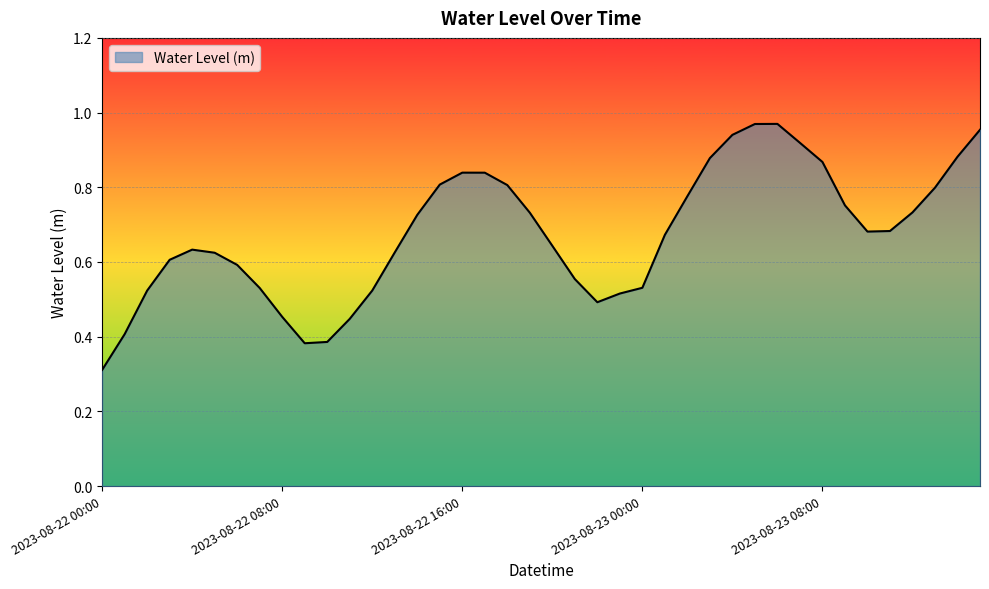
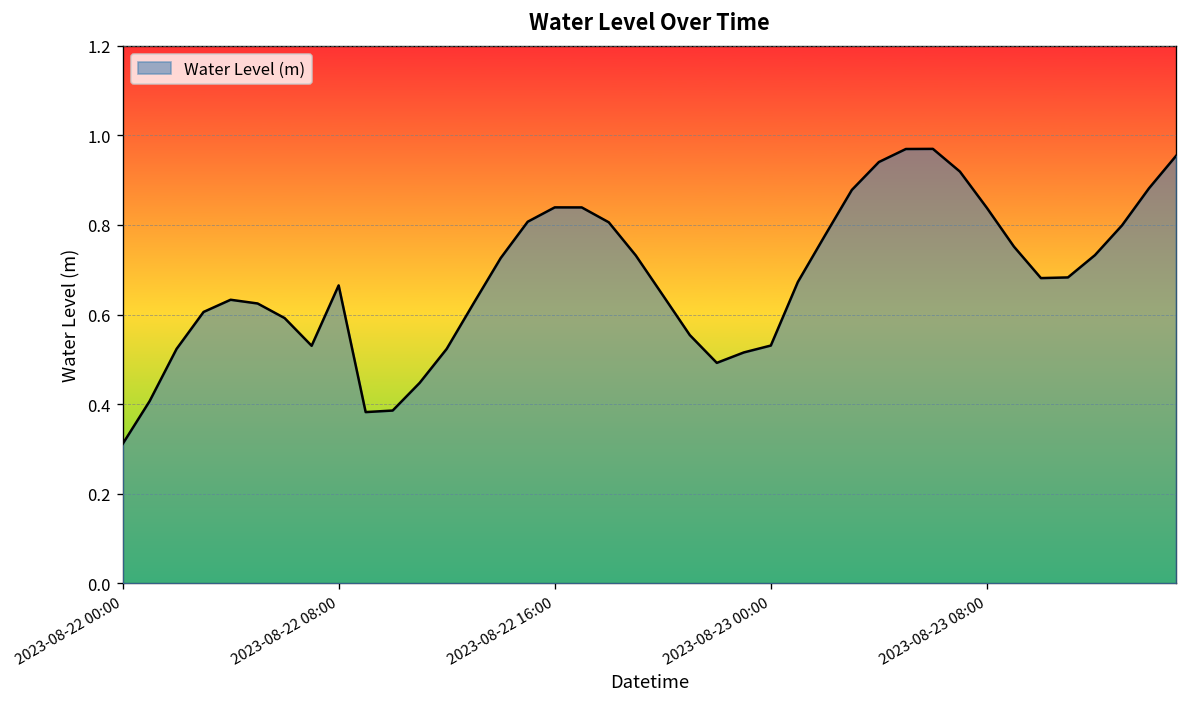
  {
    "2023-08-22 00:00": 0.31,
-   "2023-08-22 08:00": 0.45,
+   "2023-08-22 08:00": 0.67,
    "2023-08-22 16:00": 0.84,
    "2023-08-23 00:00": 0.53,
-   "2023-08-23 08:00": 0.87
+   "2023-08-23 08:00": 0.84
  }
